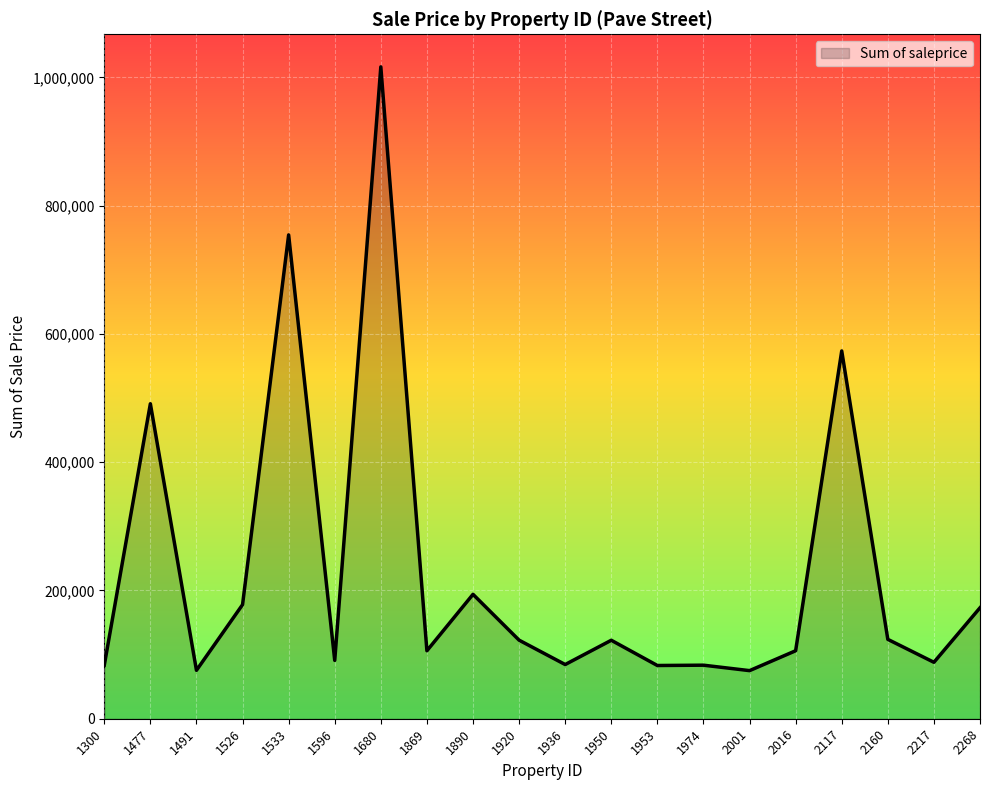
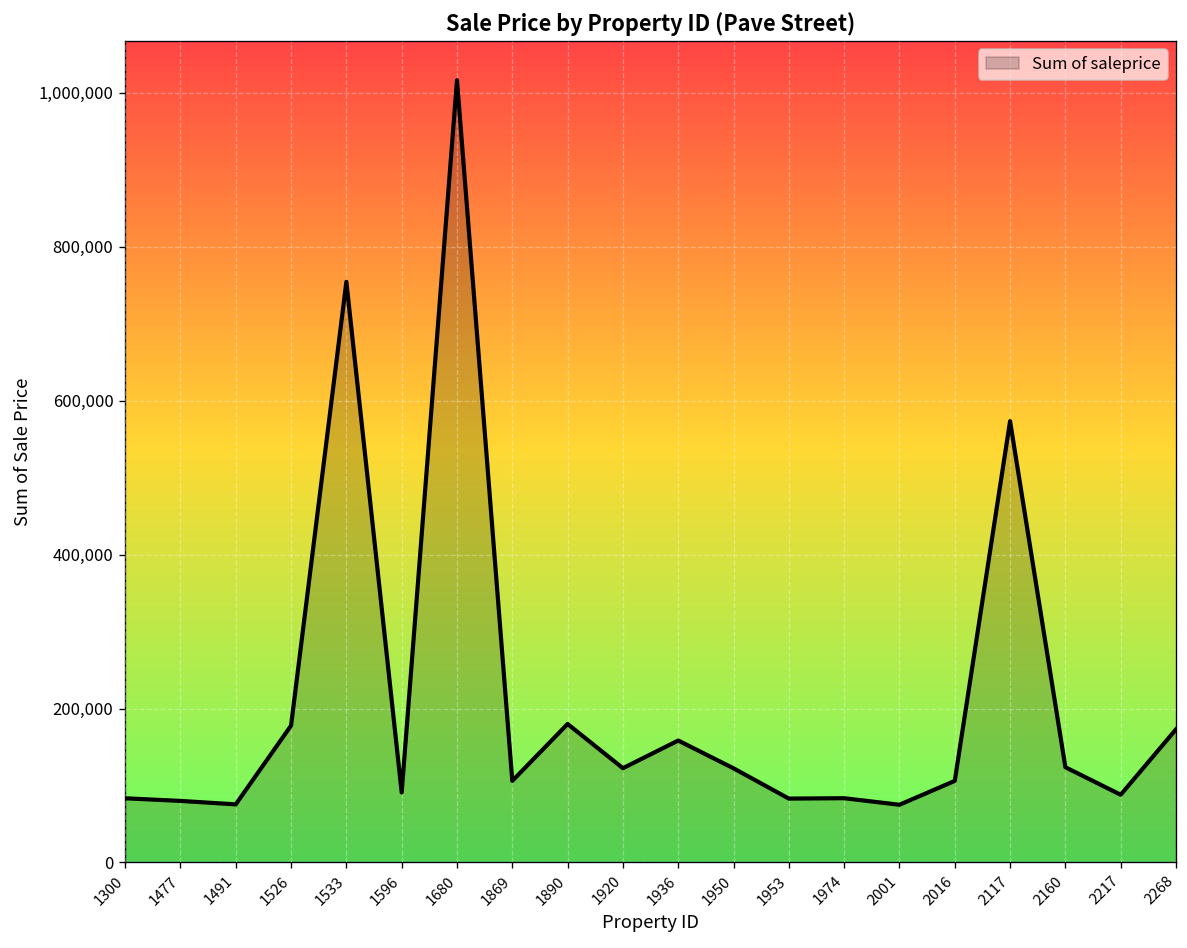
  {
    "1300": "80,000",
-   "1477": "490,000",
+   "1477": "80,000",
    "1491": "80,000",
    "1526": "180,000",
    "1533": "750,000",
    "1596": "90,000",
    "1680": "1,020,000",
    "1869": "110,000",
-   "1890": "190,000",
+   "1890": "180,000",
    "1920": "120,000",
-   "1936": "80,000",
+   "1936": "160,000",
    "1950": "120,000",
    "1953": "80,000",
    "1974": "80,000",
    "2001": "80,000",
    "2016": "110,000",
    "2117": "570,000",
    "2160": "120,000",
    "2217": "90,000",
    "2268": "170,000"
  }
